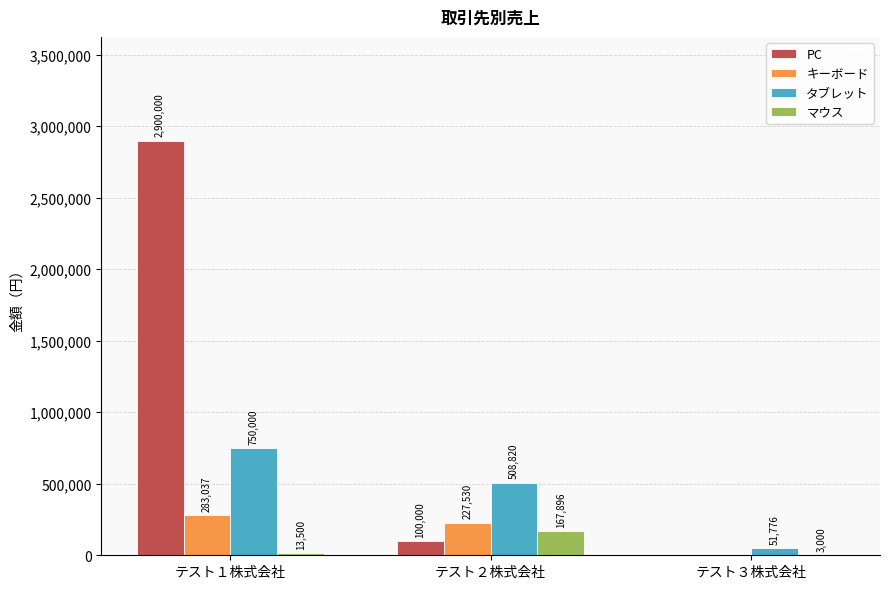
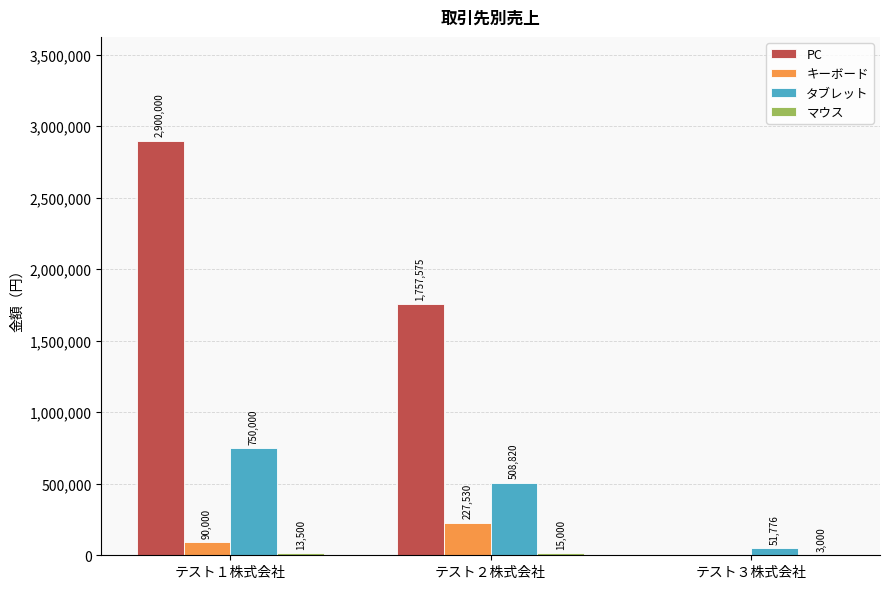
  {
    "PC": {
      "テスト１株式会社": "2,900,000",
-     "テスト２株式会社": "100,000"
+     "テスト２株式会社": "1,757,575"
    },
    "キーボード": {
-     "テスト１株式会社": "283,037",
+     "テスト１株式会社": "90,000",
      "テスト２株式会社": "227,530"
    },
    "タブレット": {
      "テスト１株式会社": "750,000",
      "テスト２株式会社": "508,820",
      "テスト３株式会社": "51,776"
    },
    "マウス": {
      "テスト１株式会社": "13,500",
-     "テスト２株式会社": "167,896",
+     "テスト２株式会社": "15,000",
      "テスト３株式会社": "3,000"
    }
  }
